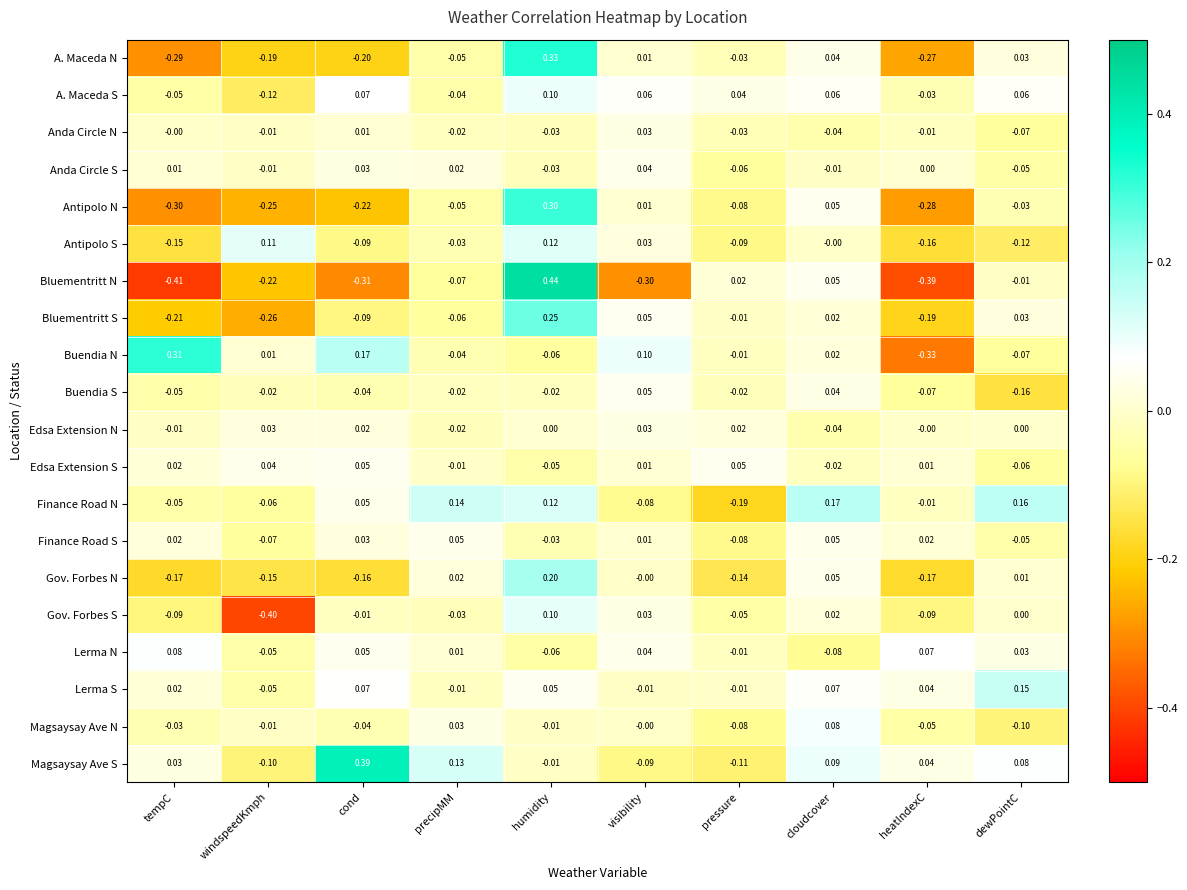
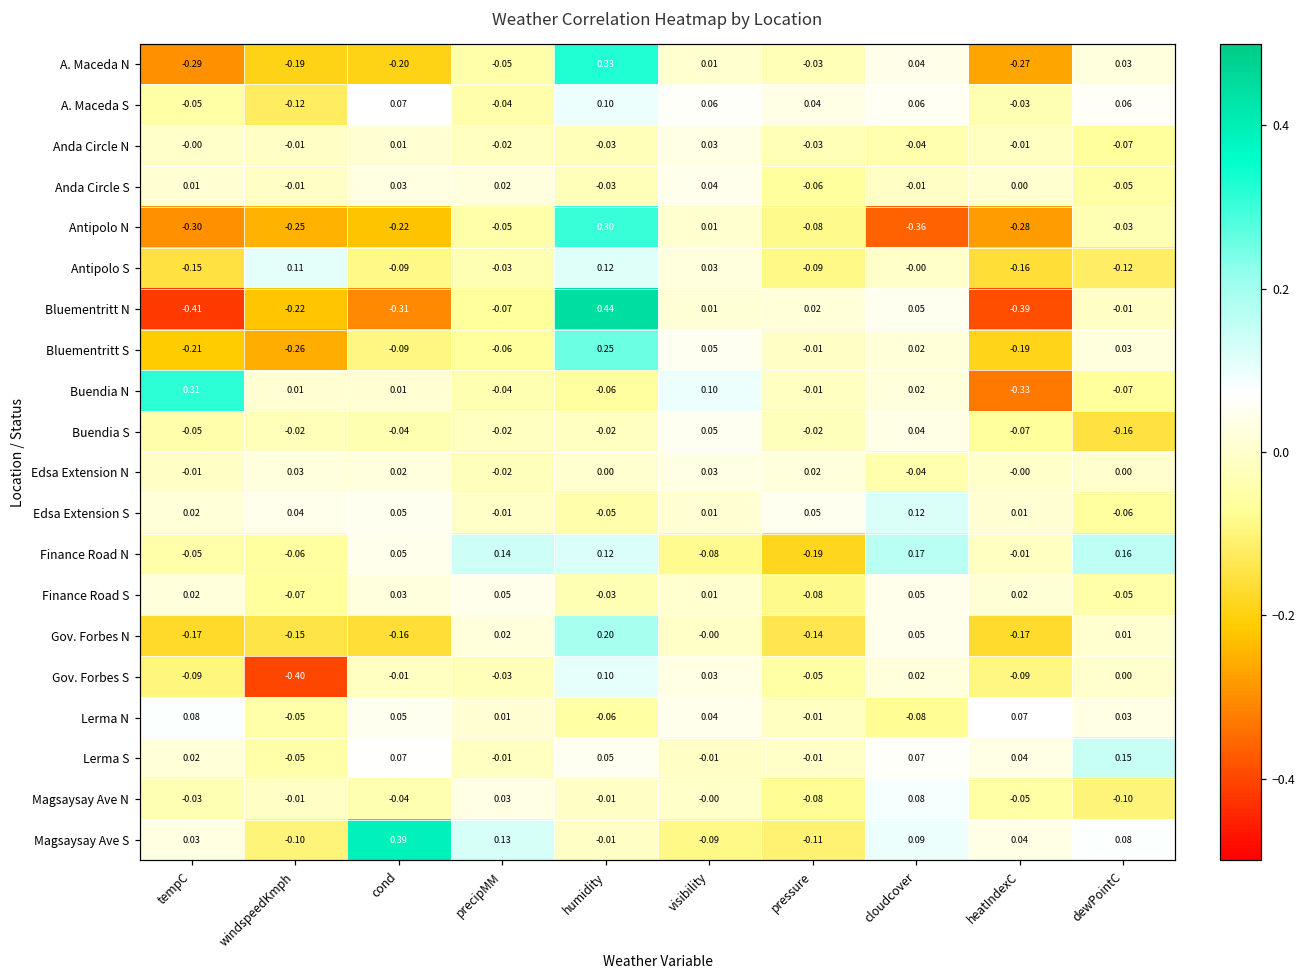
  {
    "A. Maceda N": {
      "tempC": -0.29,
      "windspeedKmph": -0.19,
      "cond": -0.20,
      "precipMM": -0.05,
      "humidity": 0.33,
      "visibility": 0.01,
      "pressure": -0.03,
      "cloudcover": 0.04,
      "heatIndexC": -0.27,
      "dewPointC": 0.03
    },
    "A. Maceda S": {
      "tempC": -0.05,
      "windspeedKmph": -0.12,
      "cond": 0.07,
      "precipMM": -0.04,
      "humidity": 0.10,
      "visibility": 0.06,
      "pressure": 0.04,
      "cloudcover": 0.06,
      "heatIndexC": -0.03,
      "dewPointC": 0.06
    },
    "Anda Circle N": {
      "tempC": -0.00,
      "windspeedKmph": -0.01,
      "cond": 0.01,
      "precipMM": -0.02,
      "humidity": -0.03,
      "visibility": 0.03,
      "pressure": -0.03,
      "cloudcover": -0.04,
      "heatIndexC": -0.01,
      "dewPointC": -0.07
    },
    "Anda Circle S": {
      "tempC": 0.01,
      "windspeedKmph": -0.01,
      "cond": 0.03,
      "precipMM": 0.02,
      "humidity": -0.03,
      "visibility": 0.04,
      "pressure": -0.06,
      "cloudcover": -0.01,
      "heatIndexC": 0.00,
      "dewPointC": -0.05
    },
    "Antipolo N": {
      "tempC": -0.30,
      "windspeedKmph": -0.25,
      "cond": -0.22,
      "precipMM": -0.05,
      "humidity": 0.30,
      "visibility": 0.01,
      "pressure": -0.08,
-     "cloudcover": 0.05,
+     "cloudcover": -0.36,
      "heatIndexC": -0.28,
      "dewPointC": -0.03
    },
    "Antipolo S": {
      "tempC": -0.15,
      "windspeedKmph": 0.11,
      "cond": -0.09,
      "precipMM": -0.03,
      "humidity": 0.12,
      "visibility": 0.03,
      "pressure": -0.09,
      "cloudcover": -0.00,
      "heatIndexC": -0.16,
      "dewPointC": -0.12
    },
    "Bluementritt N": {
      "tempC": -0.41,
      "windspeedKmph": -0.22,
      "cond": -0.31,
      "precipMM": -0.07,
      "humidity": 0.44,
-     "visibility": -0.30,
+     "visibility": 0.01,
      "pressure": 0.02,
      "cloudcover": 0.05,
      "heatIndexC": -0.39,
      "dewPointC": -0.01
    },
    "Bluementritt S": {
      "tempC": -0.21,
      "windspeedKmph": -0.26,
      "cond": -0.09,
      "precipMM": -0.06,
      "humidity": 0.25,
      "visibility": 0.05,
      "pressure": -0.01,
      "cloudcover": 0.02,
      "heatIndexC": -0.19,
      "dewPointC": 0.03
    },
    "Buendia N": {
      "tempC": 0.31,
      "windspeedKmph": 0.01,
-     "cond": 0.17,
+     "cond": 0.01,
      "precipMM": -0.04,
      "humidity": -0.06,
      "visibility": 0.10,
      "pressure": -0.01,
      "cloudcover": 0.02,
      "heatIndexC": -0.33,
      "dewPointC": -0.07
    },
    "Buendia S": {
      "tempC": -0.05,
      "windspeedKmph": -0.02,
      "cond": -0.04,
      "precipMM": -0.02,
      "humidity": -0.02,
      "visibility": 0.05,
      "pressure": -0.02,
      "cloudcover": 0.04,
      "heatIndexC": -0.07,
      "dewPointC": -0.16
    },
    "Edsa Extension N": {
      "tempC": -0.01,
      "windspeedKmph": 0.03,
      "cond": 0.02,
      "precipMM": -0.02,
      "humidity": 0.00,
      "visibility": 0.03,
      "pressure": 0.02,
      "cloudcover": -0.04,
      "heatIndexC": -0.00,
      "dewPointC": 0.00
    },
    "Edsa Extension S": {
      "tempC": 0.02,
      "windspeedKmph": 0.04,
      "cond": 0.05,
      "precipMM": -0.01,
      "humidity": -0.05,
      "visibility": 0.01,
      "pressure": 0.05,
-     "cloudcover": -0.02,
+     "cloudcover": 0.12,
      "heatIndexC": 0.01,
      "dewPointC": -0.06
    },
    "Finance Road N": {
      "tempC": -0.05,
      "windspeedKmph": -0.06,
      "cond": 0.05,
      "precipMM": 0.14,
      "humidity": 0.12,
      "visibility": -0.08,
      "pressure": -0.19,
      "cloudcover": 0.17,
      "heatIndexC": -0.01,
      "dewPointC": 0.16
    },
    "Finance Road S": {
      "tempC": 0.02,
      "windspeedKmph": -0.07,
      "cond": 0.03,
      "precipMM": 0.05,
      "humidity": -0.03,
      "visibility": 0.01,
      "pressure": -0.08,
      "cloudcover": 0.05,
      "heatIndexC": 0.02,
      "dewPointC": -0.05
    },
    "Gov. Forbes N": {
      "tempC": -0.17,
      "windspeedKmph": -0.15,
      "cond": -0.16,
      "precipMM": 0.02,
      "humidity": 0.20,
      "visibility": -0.00,
      "pressure": -0.14,
      "cloudcover": 0.05,
      "heatIndexC": -0.17,
      "dewPointC": 0.01
    },
    "Gov. Forbes S": {
      "tempC": -0.09,
      "windspeedKmph": -0.40,
      "cond": -0.01,
      "precipMM": -0.03,
      "humidity": 0.10,
      "visibility": 0.03,
      "pressure": -0.05,
      "cloudcover": 0.02,
      "heatIndexC": -0.09,
      "dewPointC": 0.00
    },
    "Lerma N": {
      "tempC": 0.08,
      "windspeedKmph": -0.05,
      "cond": 0.05,
      "precipMM": 0.01,
      "humidity": -0.06,
      "visibility": 0.04,
      "pressure": -0.01,
      "cloudcover": -0.08,
      "heatIndexC": 0.07,
      "dewPointC": 0.03
    },
    "Lerma S": {
      "tempC": 0.02,
      "windspeedKmph": -0.05,
      "cond": 0.07,
      "precipMM": -0.01,
      "humidity": 0.05,
      "visibility": -0.01,
      "pressure": -0.01,
      "cloudcover": 0.07,
      "heatIndexC": 0.04,
      "dewPointC": 0.15
    },
    "Magsaysay Ave N": {
      "tempC": -0.03,
      "windspeedKmph": -0.01,
      "cond": -0.04,
      "precipMM": 0.03,
      "humidity": -0.01,
      "visibility": -0.00,
      "pressure": -0.08,
      "cloudcover": 0.08,
      "heatIndexC": -0.05,
      "dewPointC": -0.10
    },
    "Magsaysay Ave S": {
      "tempC": 0.03,
      "windspeedKmph": -0.10,
      "cond": 0.39,
      "precipMM": 0.13,
      "humidity": -0.01,
      "visibility": -0.09,
      "pressure": -0.11,
      "cloudcover": 0.09,
      "heatIndexC": 0.04,
      "dewPointC": 0.08
    }
  }
